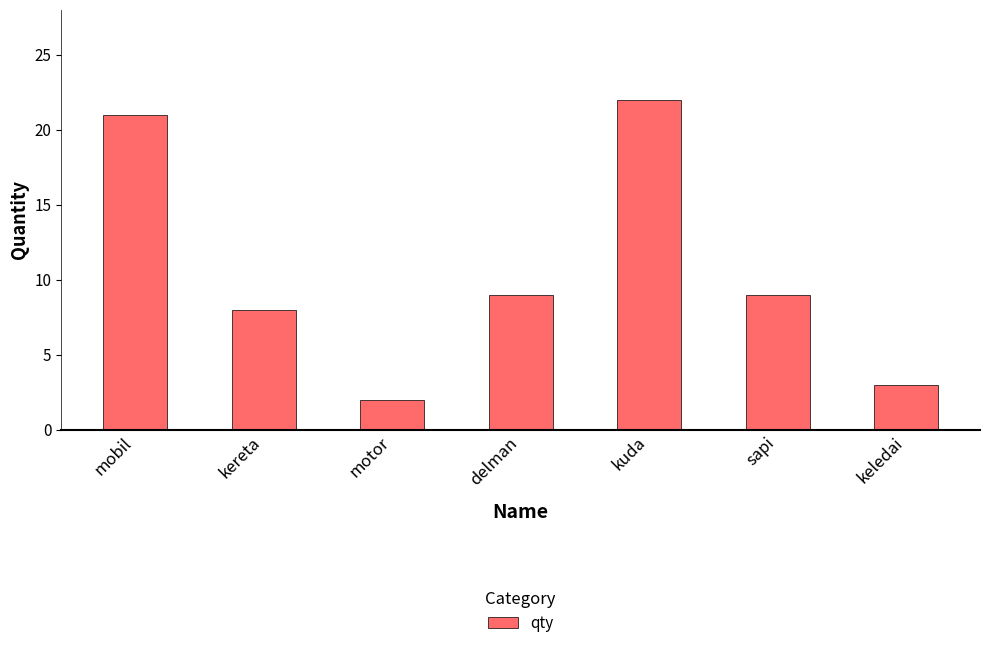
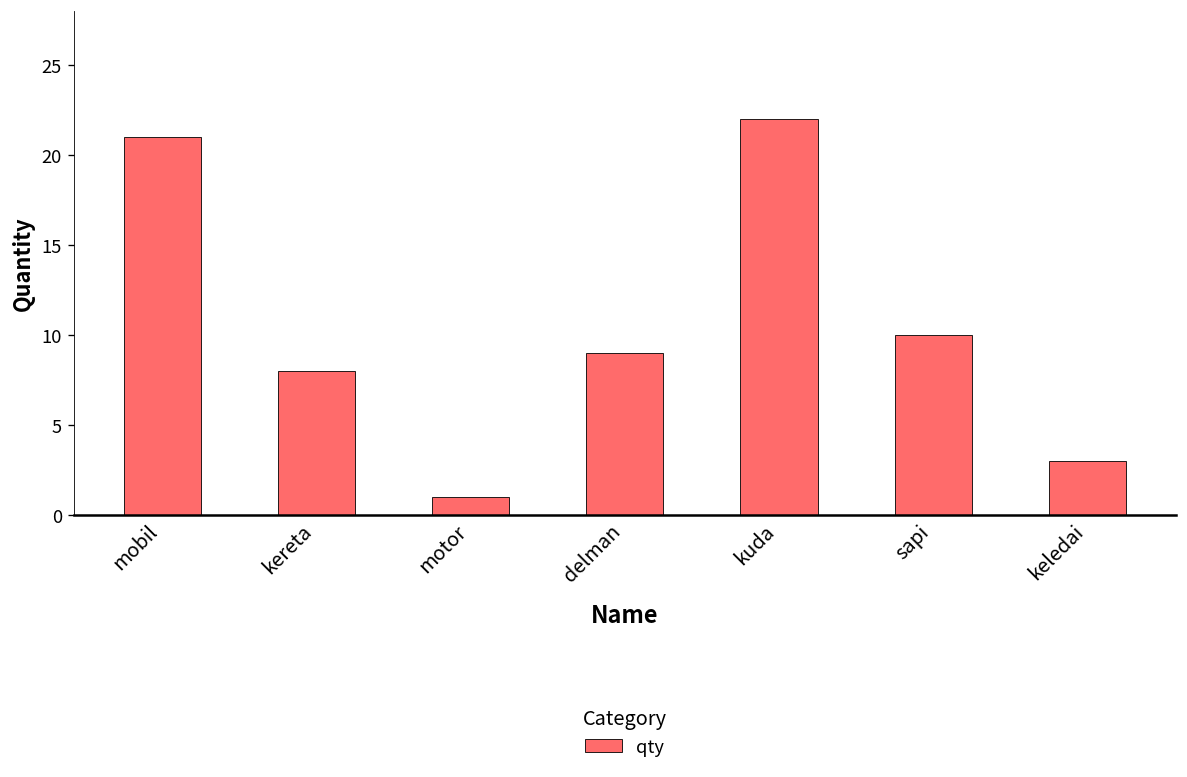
  {
    "mobil": 21,
    "kereta": 8,
-   "motor": 2,
+   "motor": 1,
    "delman": 9,
    "kuda": 22,
-   "sapi": 9,
+   "sapi": 10,
    "keledai": 3
  }
